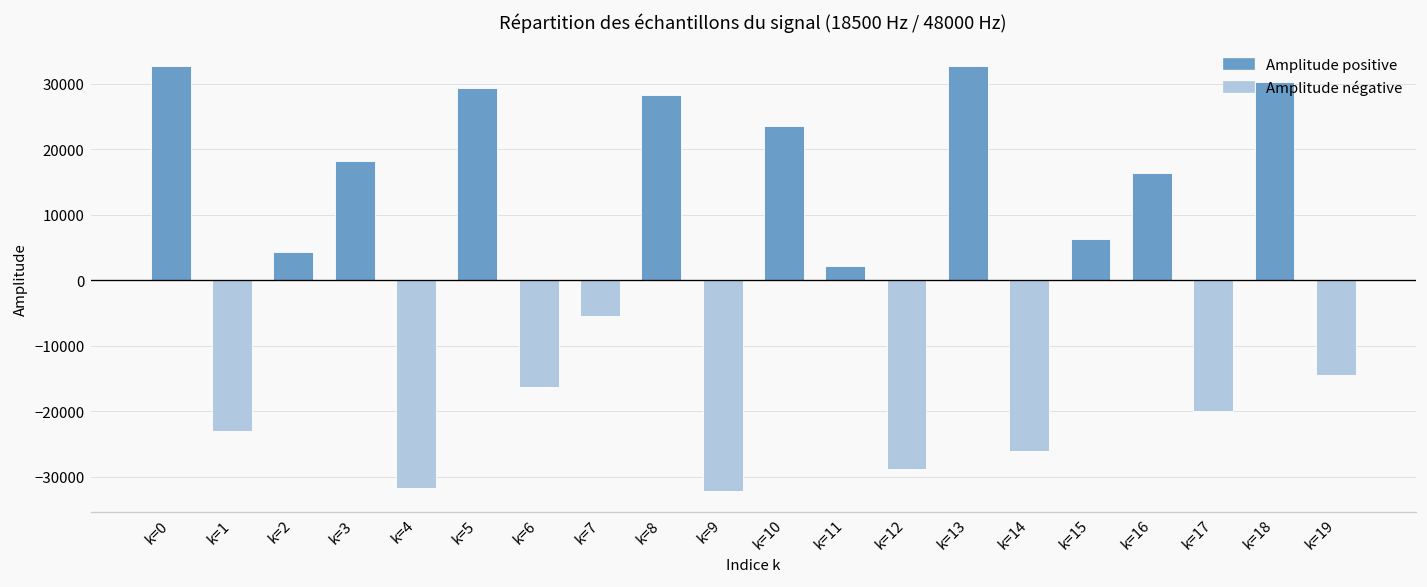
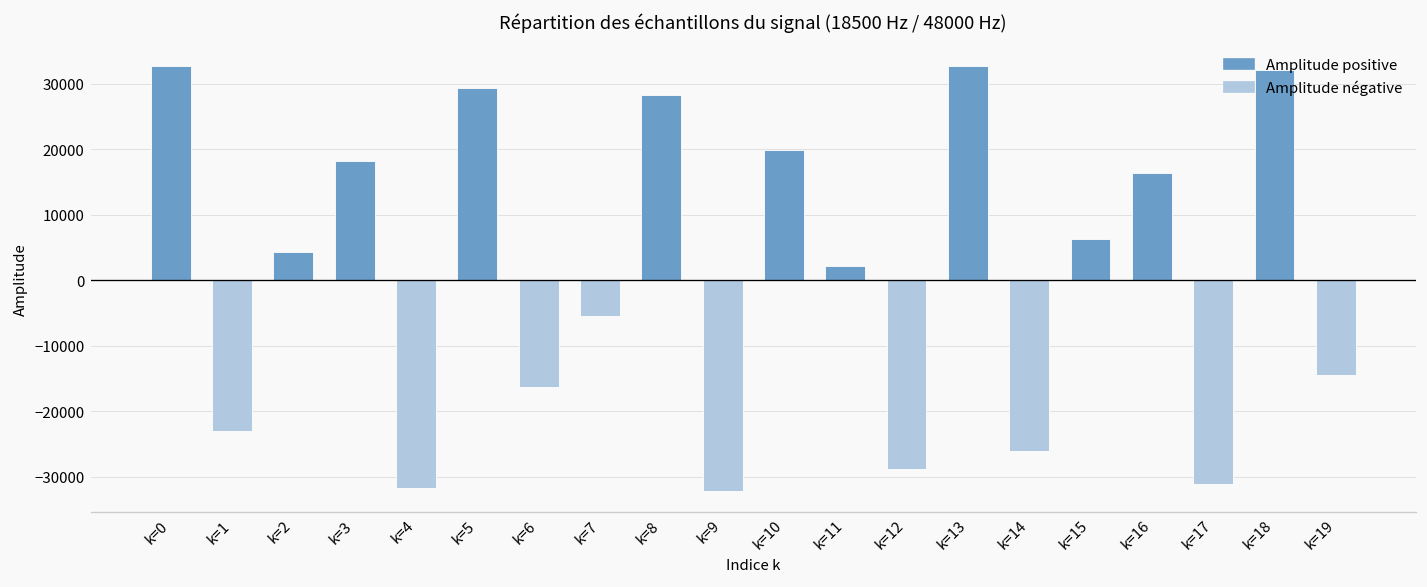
  {
    "k=0": 33000,
    "k=1": -23000,
    "k=2": 4000,
    "k=3": 18000,
    "k=4": -32000,
    "k=5": 29000,
    "k=6": -16000,
    "k=7": -5000,
    "k=8": 28000,
    "k=9": -32000,
-   "k=10": 24000,
+   "k=10": 20000,
    "k=11": 2000,
    "k=12": -29000,
    "k=13": 33000,
    "k=14": -26000,
    "k=15": 6000,
    "k=16": 16000,
-   "k=17": -20000,
-   "k=18": 30000,
+   "k=17": -31000,
+   "k=18": 32000,
    "k=19": -14000
  }
